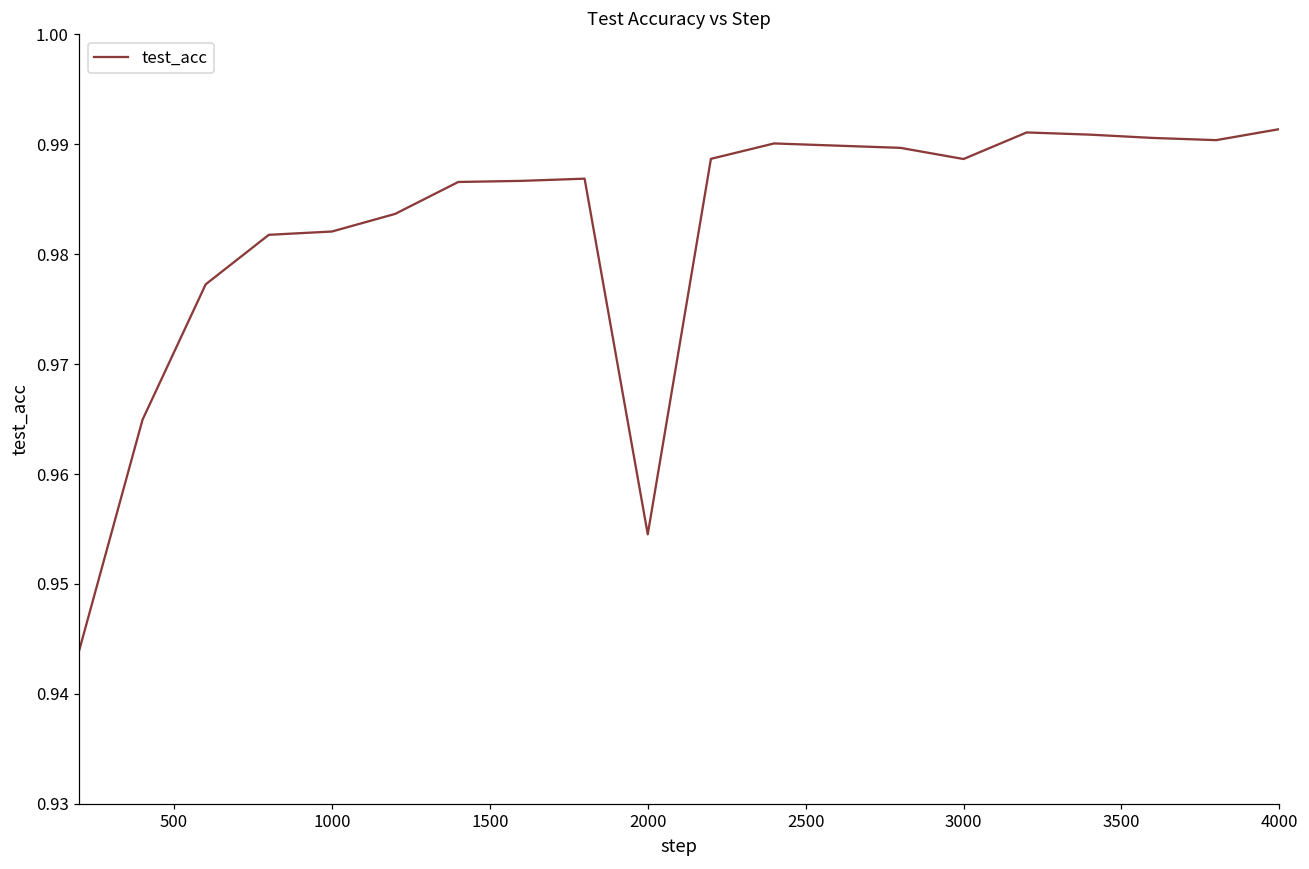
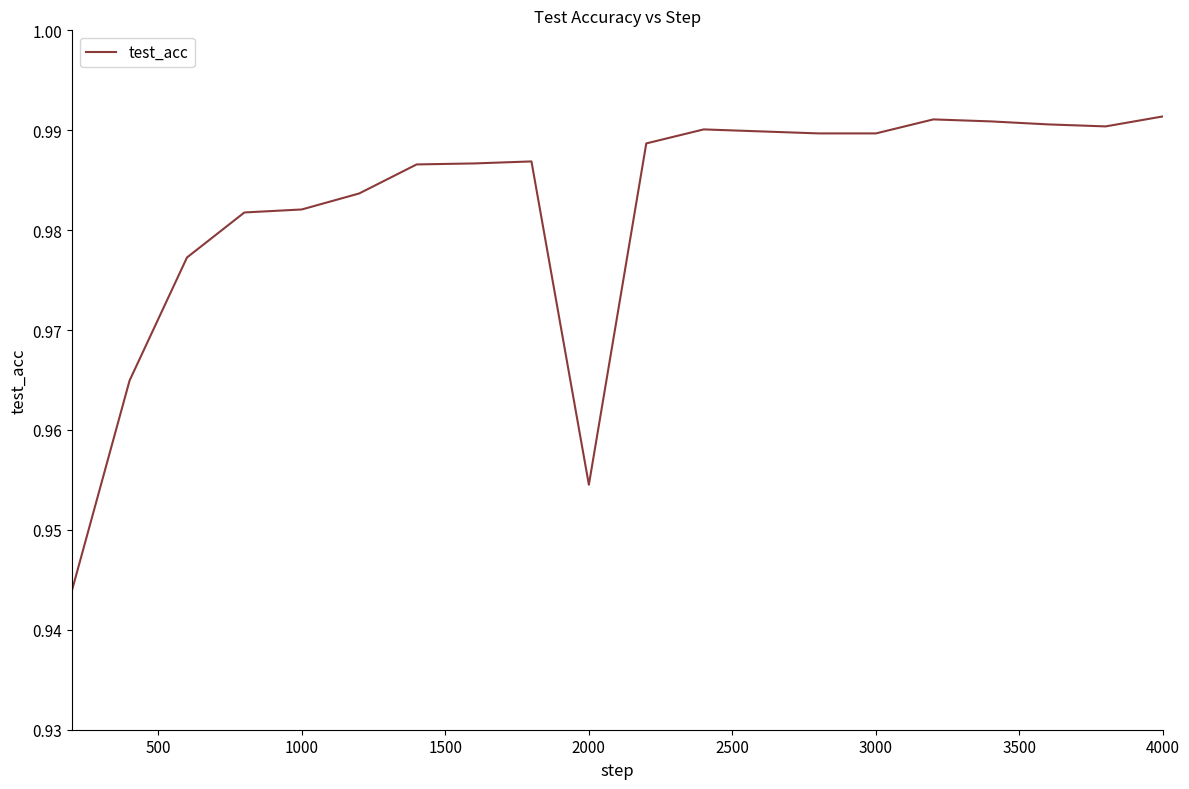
  {
    "1000": 0.982,
    "2000": 0.955,
-   "3000": 0.989,
+   "3000": 0.990,
    "4000": 0.991
  }
